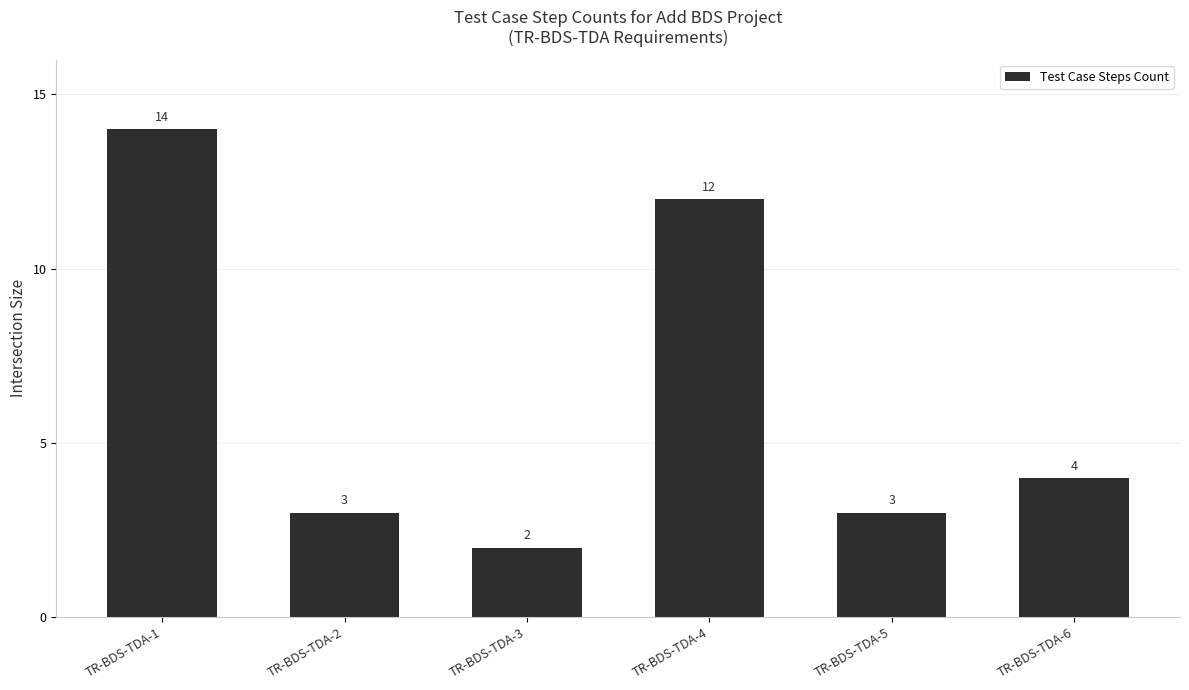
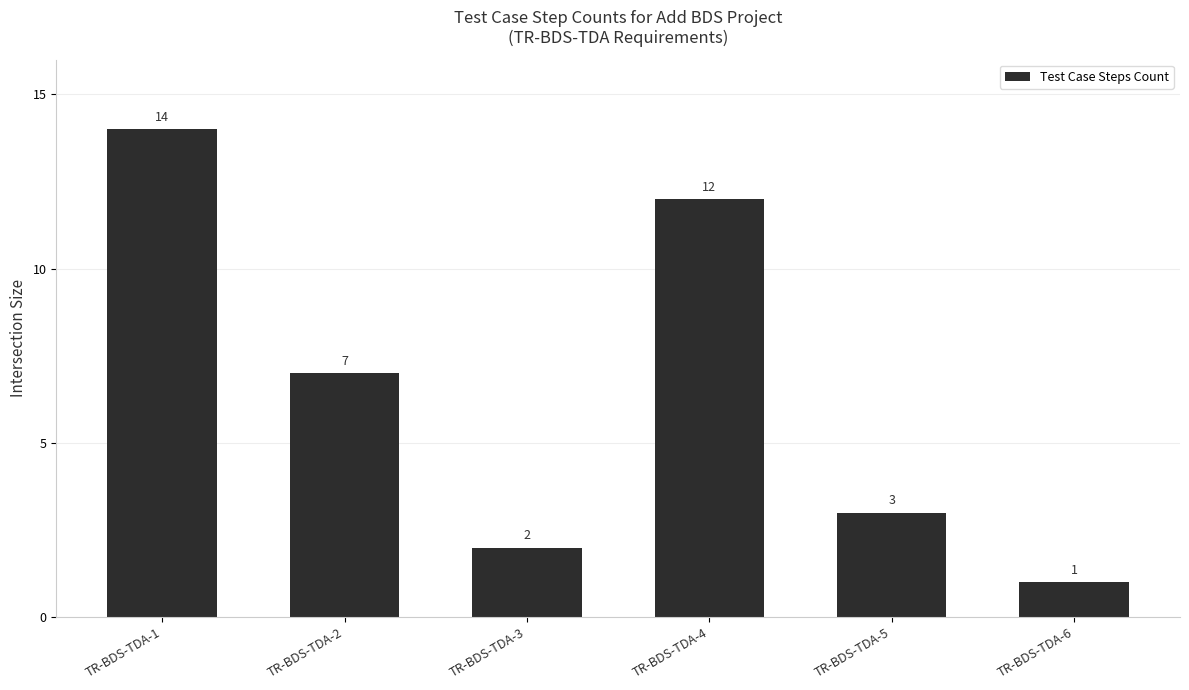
  {
    "TR-BDS-TDA-1": 14,
-   "TR-BDS-TDA-2": 3,
+   "TR-BDS-TDA-2": 7,
    "TR-BDS-TDA-3": 2,
    "TR-BDS-TDA-4": 12,
    "TR-BDS-TDA-5": 3,
-   "TR-BDS-TDA-6": 4
+   "TR-BDS-TDA-6": 1
  }
